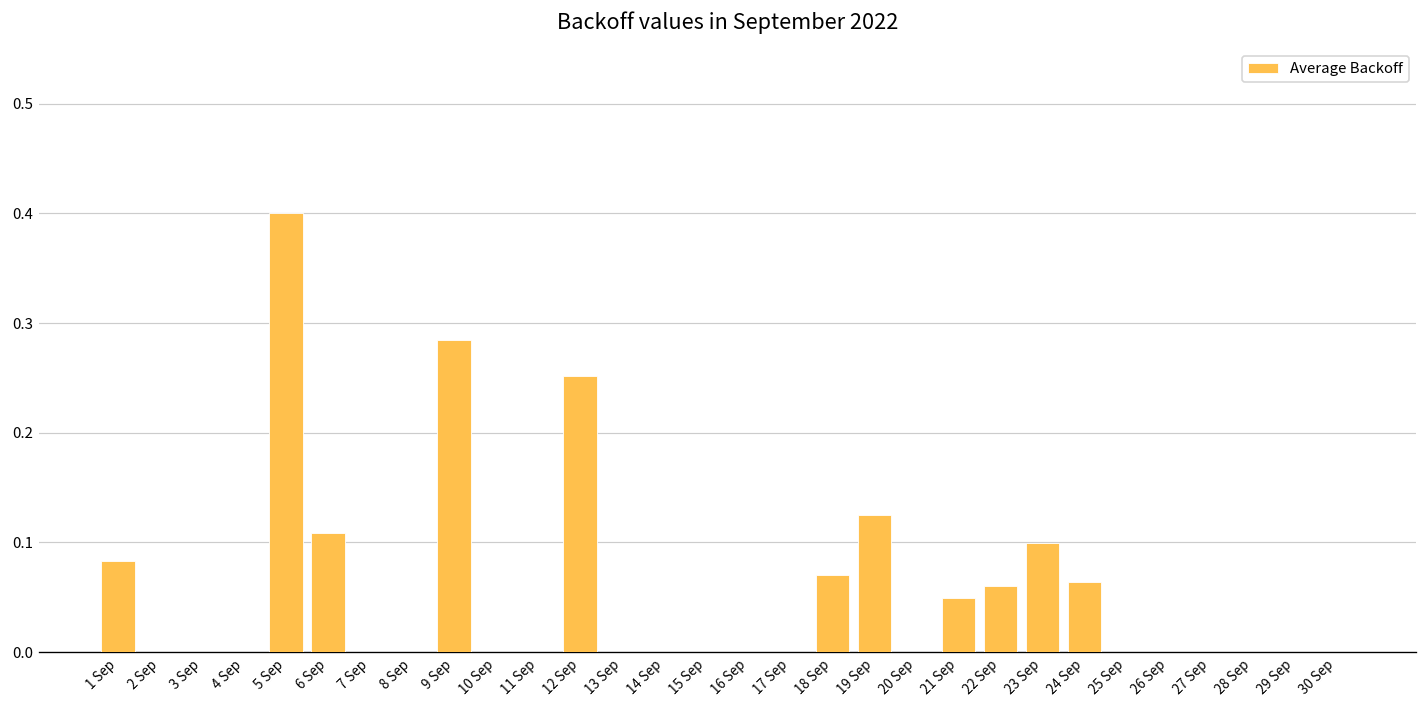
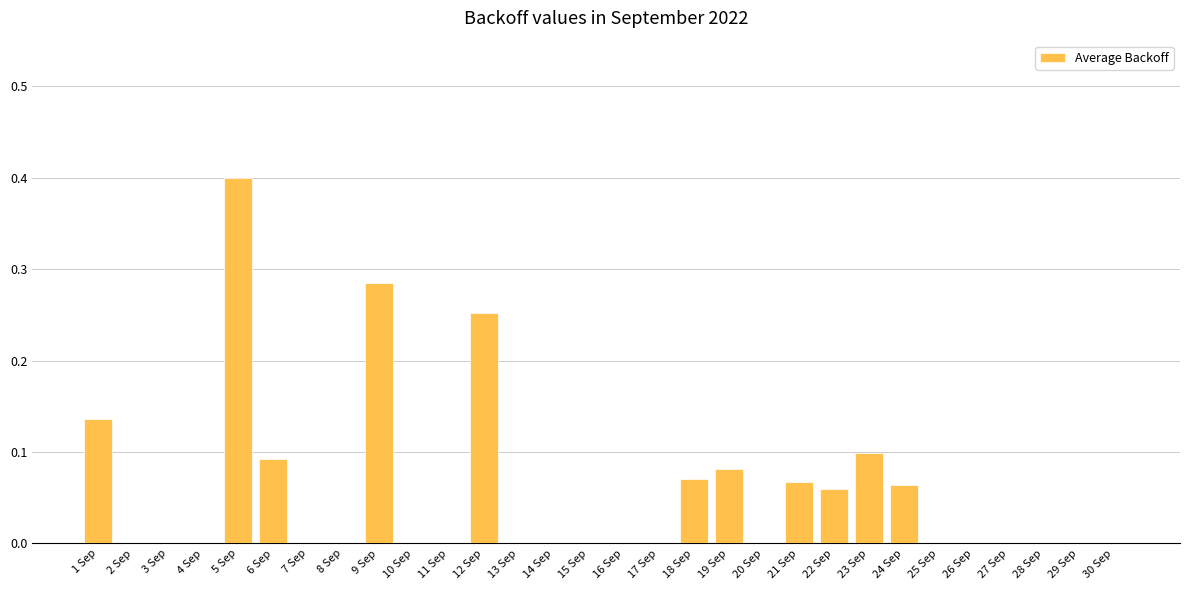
  {
-   "1 Sep": 0.08,
+   "1 Sep": 0.14,
    "2 Sep": 0.00,
    "3 Sep": 0.00,
    "4 Sep": 0.00,
    "5 Sep": 0.40,
-   "6 Sep": 0.11,
+   "6 Sep": 0.09,
    "7 Sep": 0.00,
    "8 Sep": 0.00,
    "9 Sep": 0.28,
    "10 Sep": 0.00,
    "11 Sep": 0.00,
    "12 Sep": 0.25,
    "13 Sep": 0.00,
    "14 Sep": 0.00,
    "15 Sep": 0.00,
    "16 Sep": 0.00,
    "17 Sep": 0.00,
    "18 Sep": 0.07,
-   "19 Sep": 0.13,
+   "19 Sep": 0.08,
    "20 Sep": 0.00,
-   "21 Sep": 0.05,
+   "21 Sep": 0.07,
    "22 Sep": 0.06,
    "23 Sep": 0.10,
    "24 Sep": 0.06,
    "25 Sep": 0.00,
    "26 Sep": 0.00,
    "27 Sep": 0.00,
    "28 Sep": 0.00,
    "29 Sep": 0.00,
    "30 Sep": 0.00
  }
